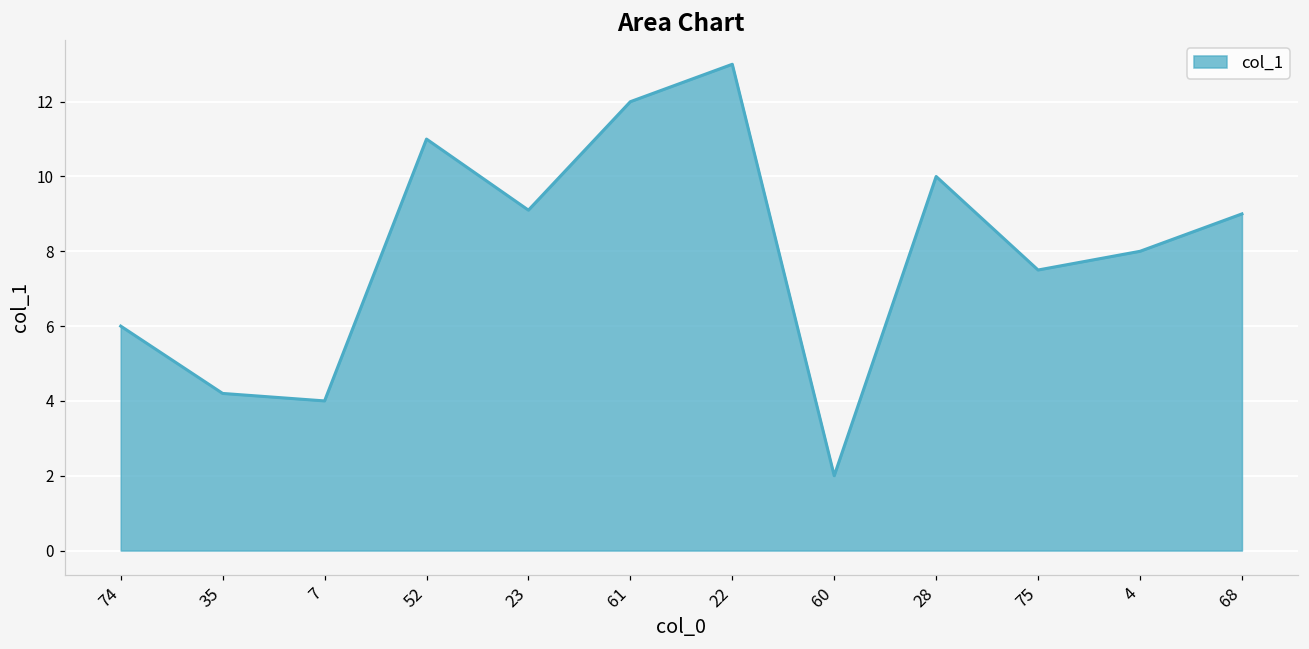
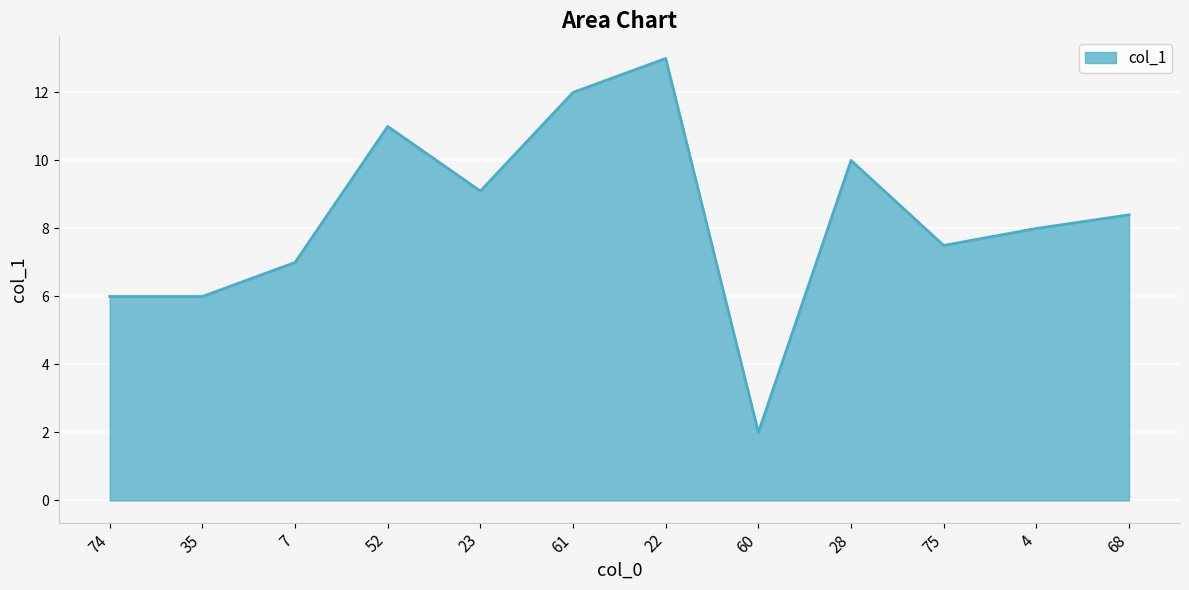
  {
    "74": 6.0,
-   "35": 4.2,
-   "7": 4,
+   "35": 6.0,
+   "7": 7,
    "52": 11.0,
    "23": 9.1,
    "61": 12.0,
    "22": 13.0,
    "60": 2.0,
    "28": 10.0,
    "75": 7.5,
    "4": 8.0,
-   "68": 9.0
+   "68": 8.4
  }
